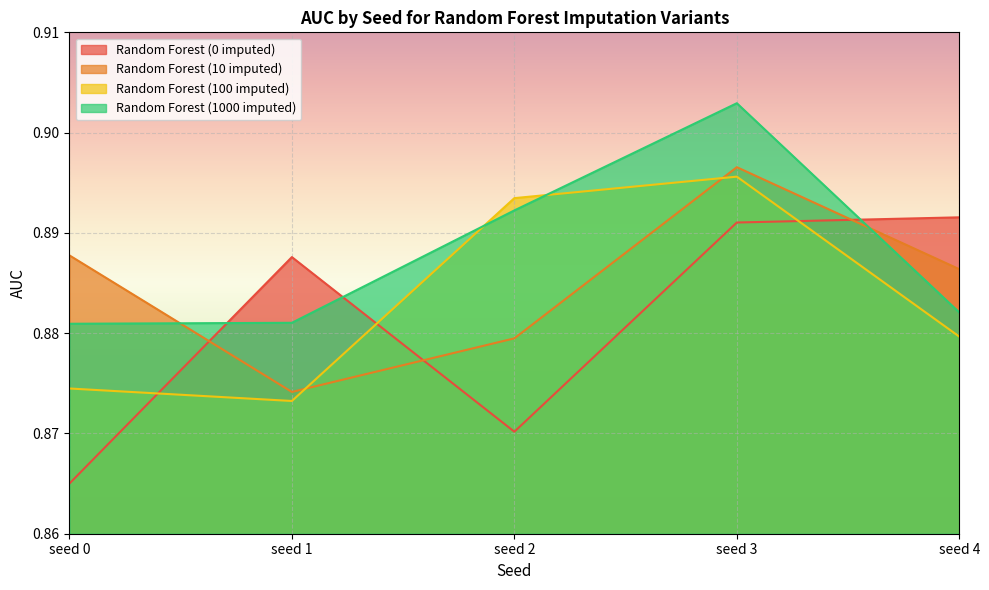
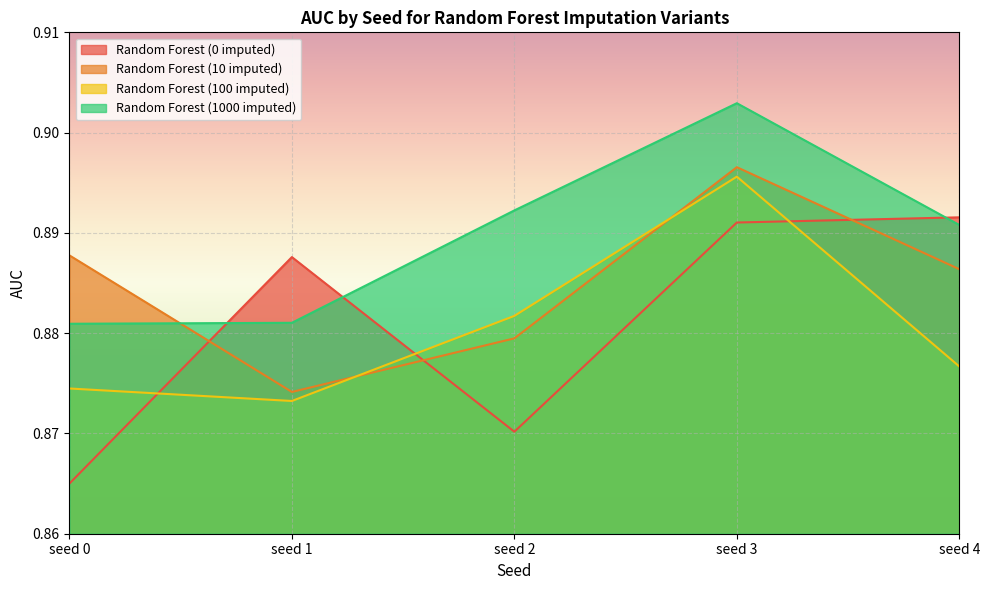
  {
    "Random Forest (100 imputed)": {
      "seed 0": 0.8745,
      "seed 1": 0.8732,
-     "seed 2": 0.8935,
+     "seed 2": 0.8817,
      "seed 3": 0.8956,
-     "seed 4": 0.8797
+     "seed 4": 0.8767
    },
    "Random Forest (1000 imputed)": {
      "seed 0": 0.8809,
      "seed 1": 0.8810,
      "seed 2": 0.8922,
      "seed 3": 0.9029,
-     "seed 4": 0.8821
+     "seed 4": 0.8908
    }
  }
